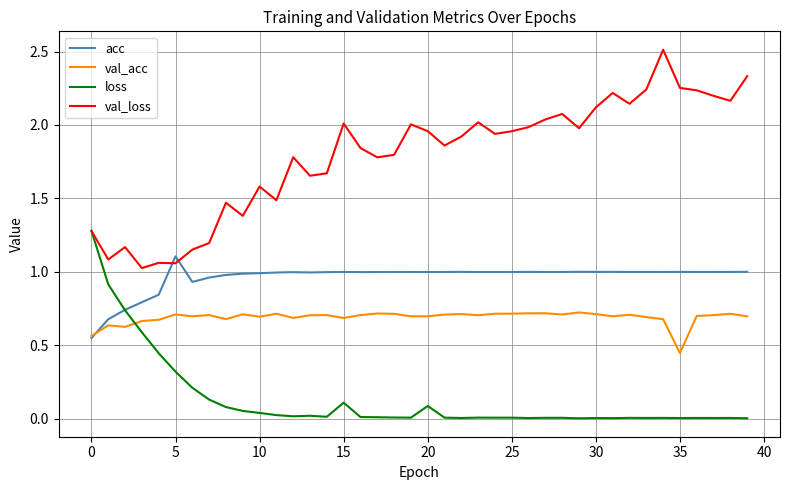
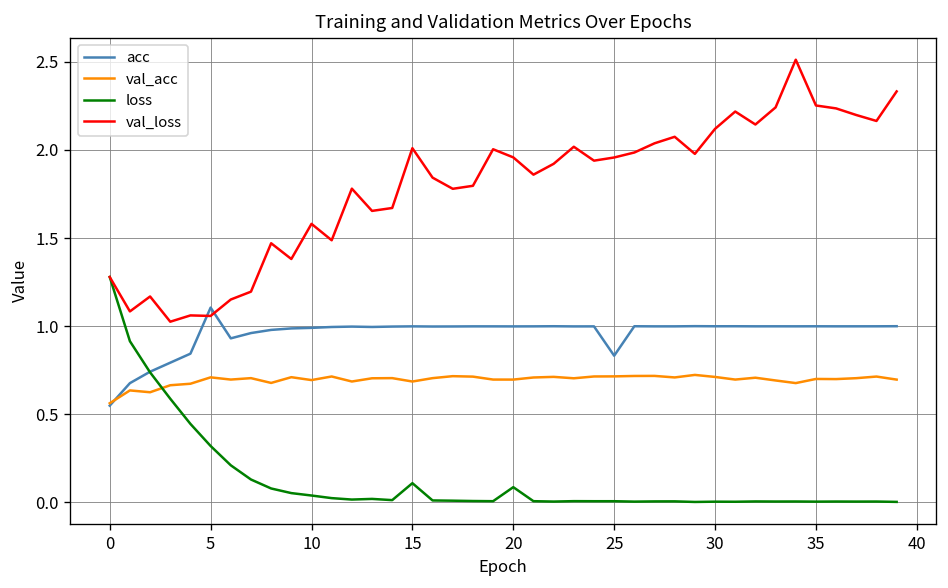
  {
    "acc": {
      "5": 1.11,
      "10": 0.99,
      "15": 1.00,
      "20": 1.00,
-     "25": 1.00,
+     "25": 0.83,
      "30": 1.00,
      "35": 1.00
    },
    "val_acc": {
      "5": 0.71,
      "10": 0.69,
      "15": 0.69,
      "20": 0.70,
      "25": 0.71,
      "30": 0.71,
-     "35": 0.45
+     "35": 0.70
    },
    "loss": {
      "5": 0.32,
      "10": 0.04,
      "15": 0.11,
      "20": 0.09,
      "25": 0.01,
      "30": 0.00,
      "35": 0.00
    },
    "val_loss": {
      "5": 1.06,
      "10": 1.58,
      "15": 2.01,
      "20": 1.96,
      "25": 1.96,
      "30": 2.12,
      "35": 2.25
    }
  }
